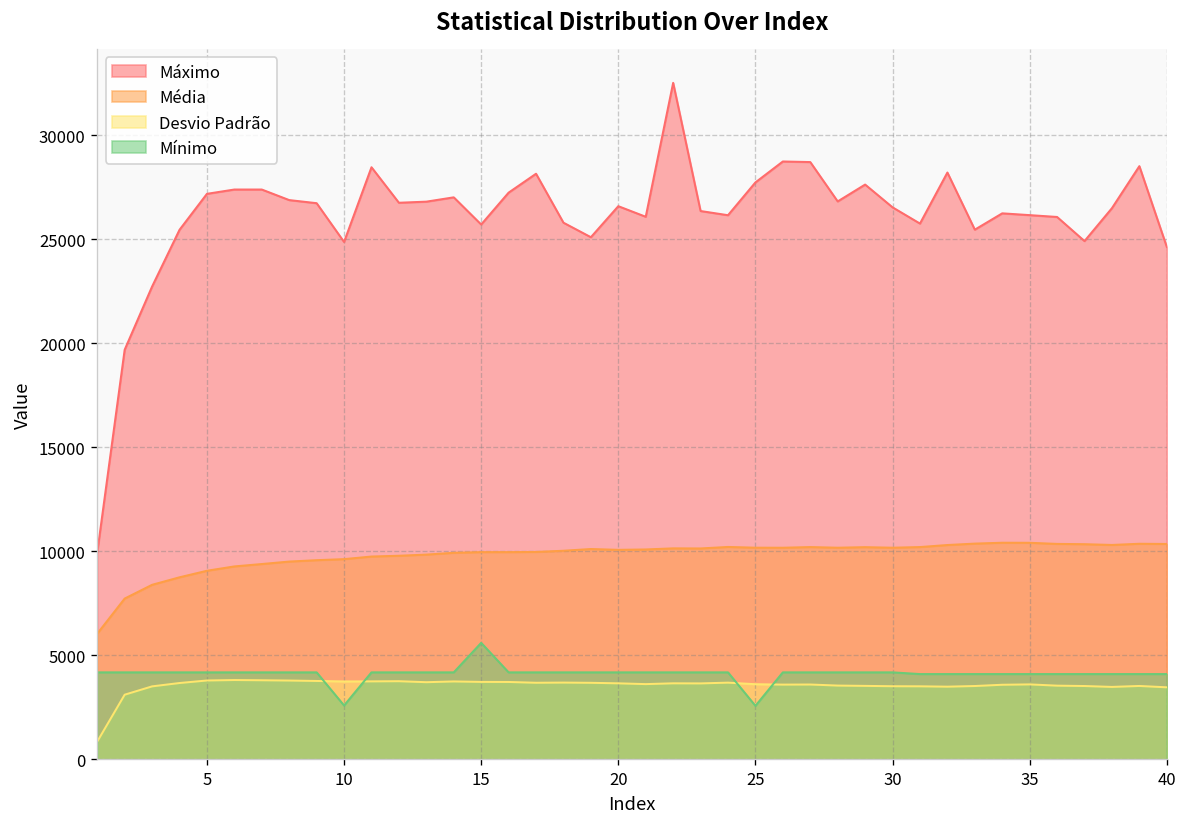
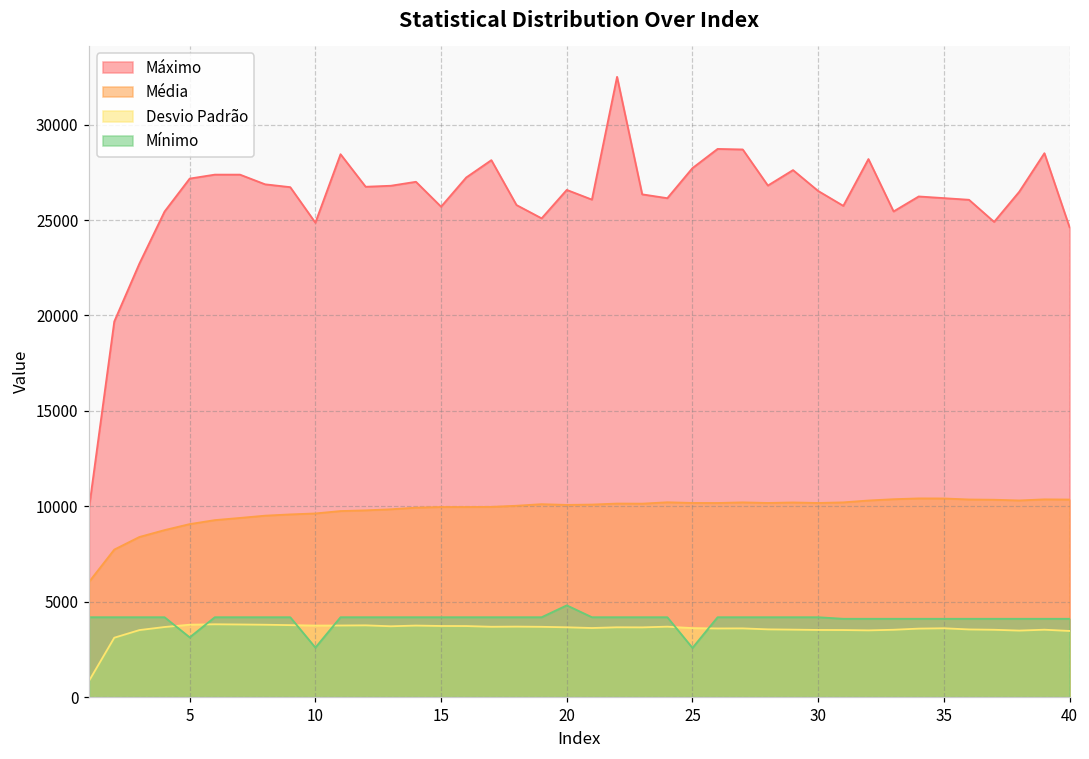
  {
    "Desvio Padrão": {
      "5": 3800,
      "10": 3700,
      "15": 3700,
      "20": 3700,
      "25": 3600,
      "30": 3500,
      "35": 3600,
      "40": 3500
    },
    "Mínimo": {
-     "5": 4200,
+     "5": 3100,
      "10": 2600,
-     "15": 5600,
-     "20": 4200,
+     "15": 4200,
+     "20": 4800,
      "25": 2600,
      "30": 4200,
      "35": 4100,
      "40": 4100
    }
  }
